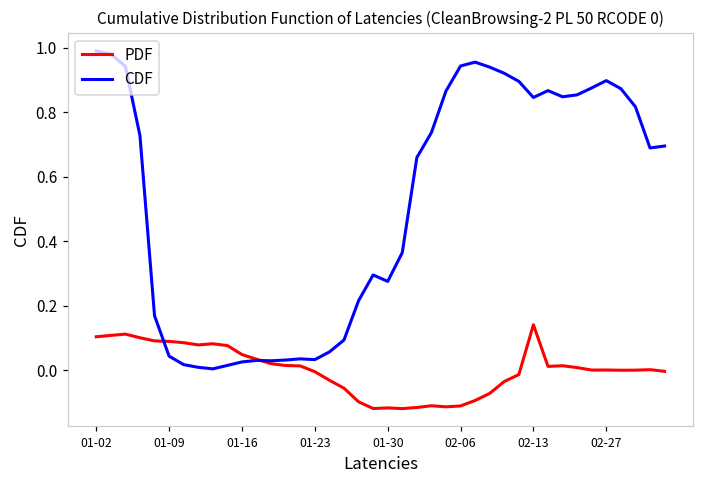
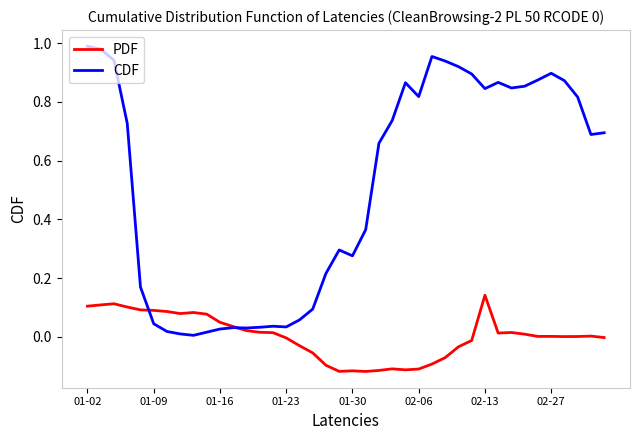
  {
    "PDF": {
      "01-02": 0.10,
      "01-09": 0.09,
      "01-16": 0.05,
      "01-23": 0.00,
      "01-30": -0.12,
      "02-06": -0.11,
      "02-13": 0.14,
      "02-27": 0.00
    },
    "CDF": {
      "01-09": 0.04,
      "01-16": 0.03,
      "01-23": 0.03,
      "01-30": 0.28,
-     "02-06": 0.94,
+     "02-06": 0.82,
      "02-13": 0.85,
      "02-27": 0.90
    }
  }
